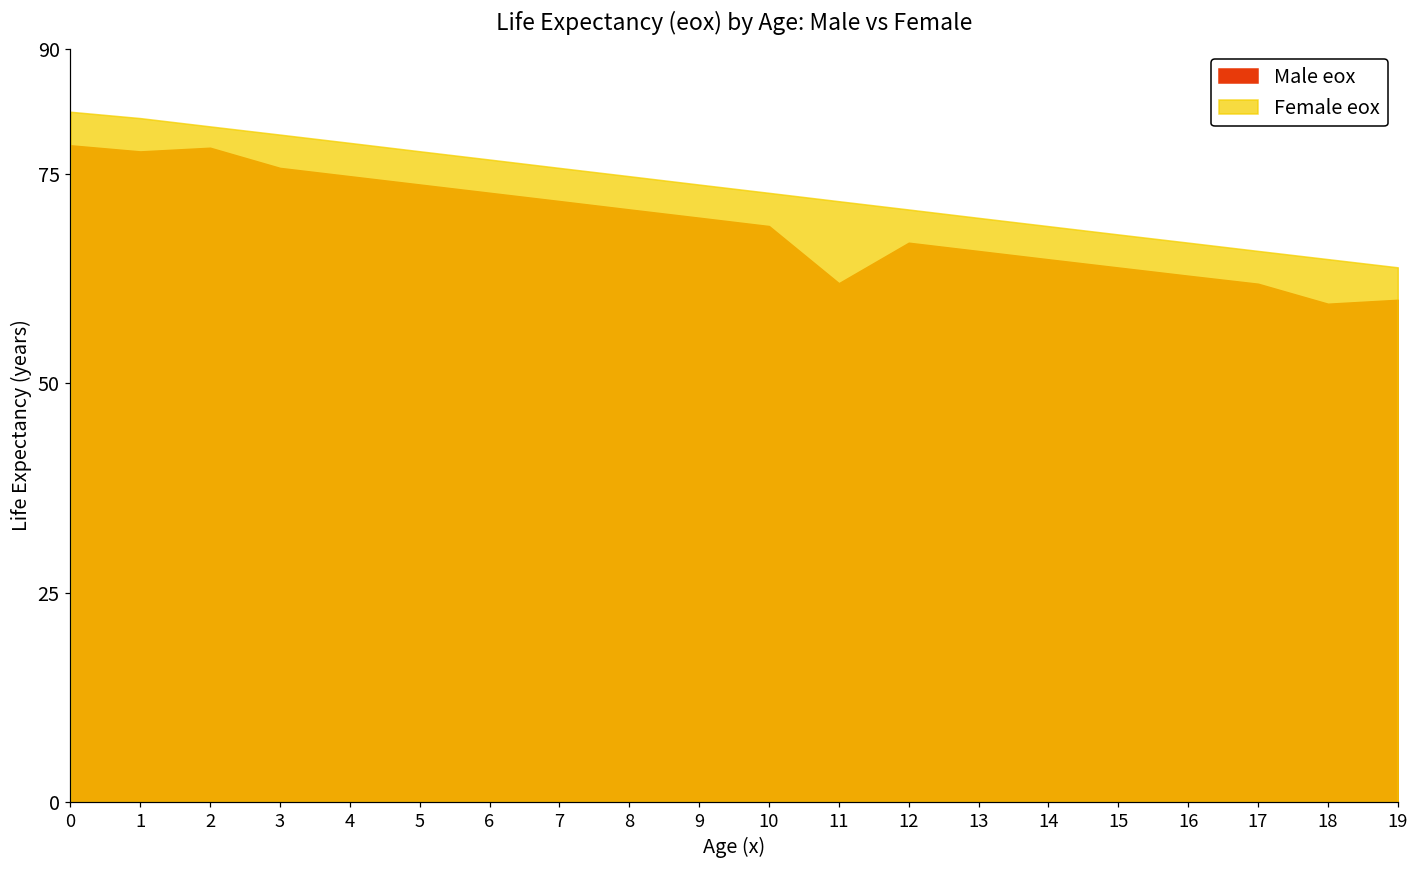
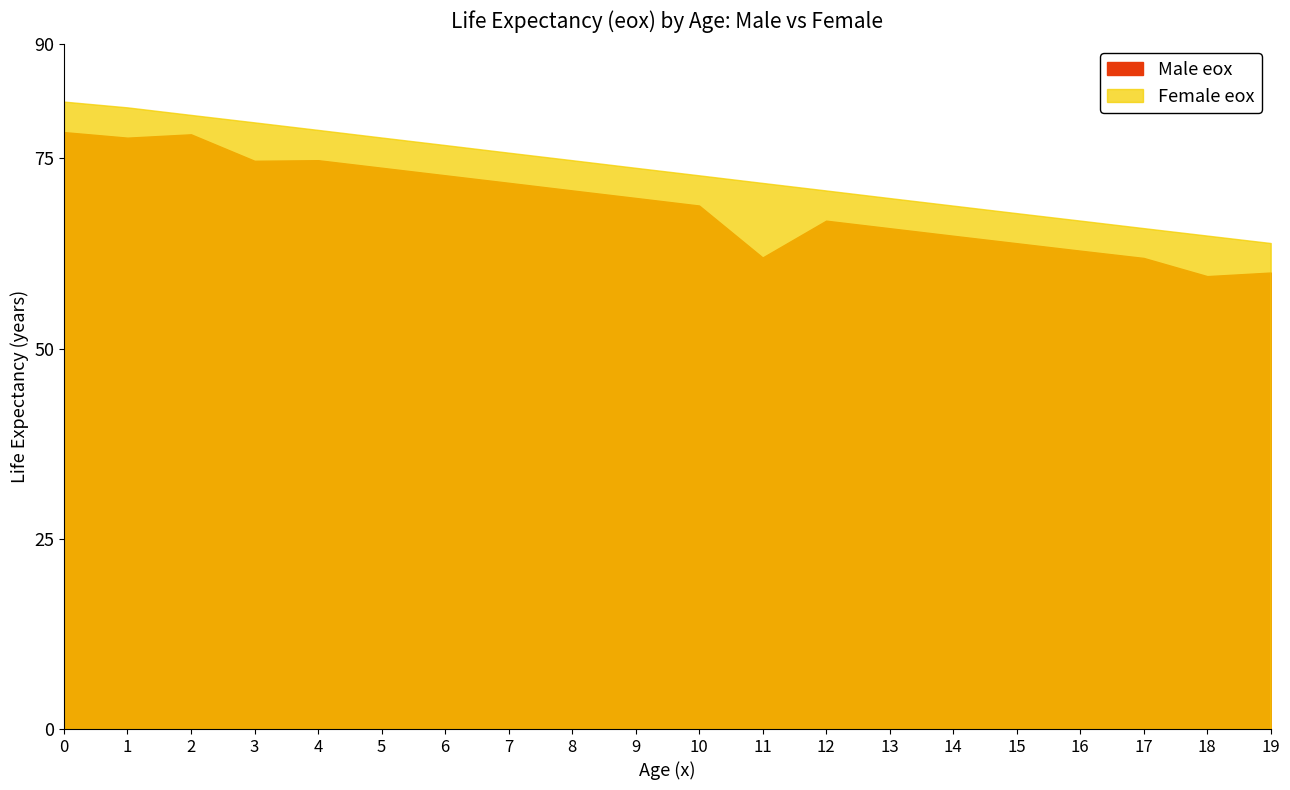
  {
    "Male eox": {
      "0": 78,
      "1": 78,
      "2": 78,
-     "3": 76,
+     "3": 75,
      "4": 75,
      "5": 74,
      "6": 73,
      "7": 72,
      "8": 71,
      "9": 70,
      "10": 69,
      "11": 62,
      "12": 67,
      "13": 66,
      "14": 65,
      "15": 64,
      "16": 63,
      "17": 62,
      "18": 60,
      "19": 60
    },
    "Female eox": {
      "0": 82,
      "1": 82,
      "2": 81,
      "3": 80,
      "4": 79,
      "5": 78,
      "6": 77,
      "7": 76,
      "8": 75,
      "9": 74,
      "10": 73,
      "11": 72,
      "12": 71,
      "13": 70,
      "14": 69,
      "15": 68,
      "16": 67,
      "17": 66,
      "18": 65,
      "19": 64
    }
  }
